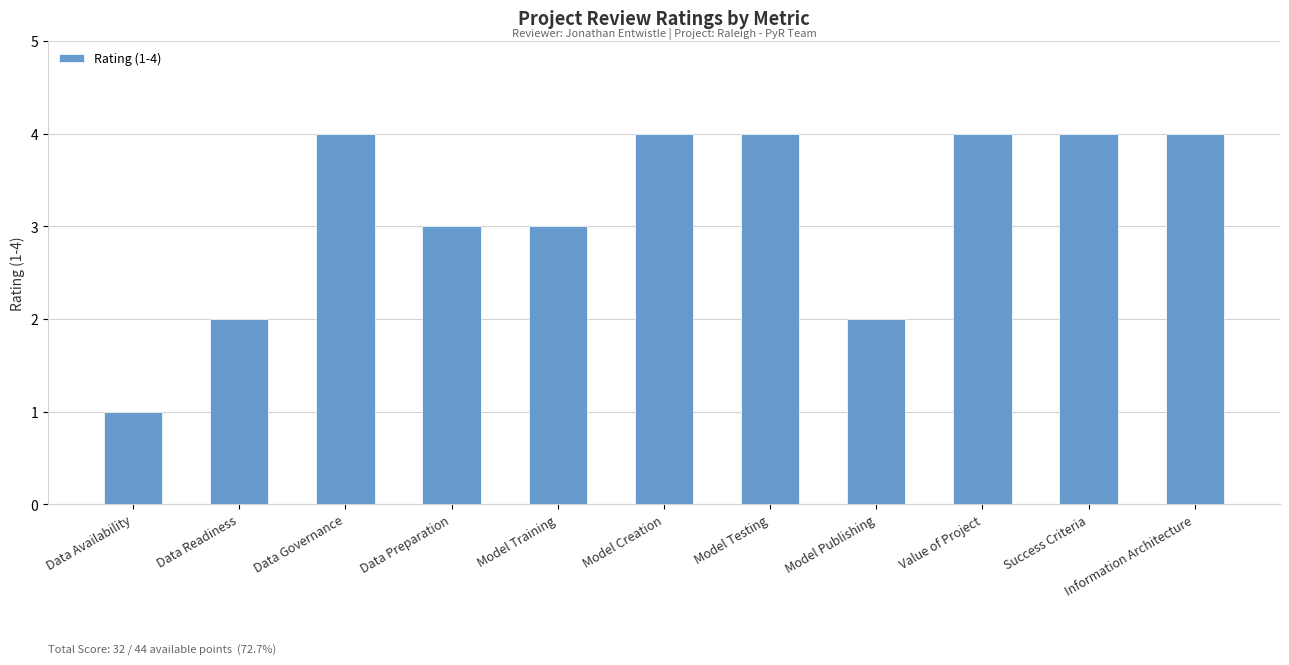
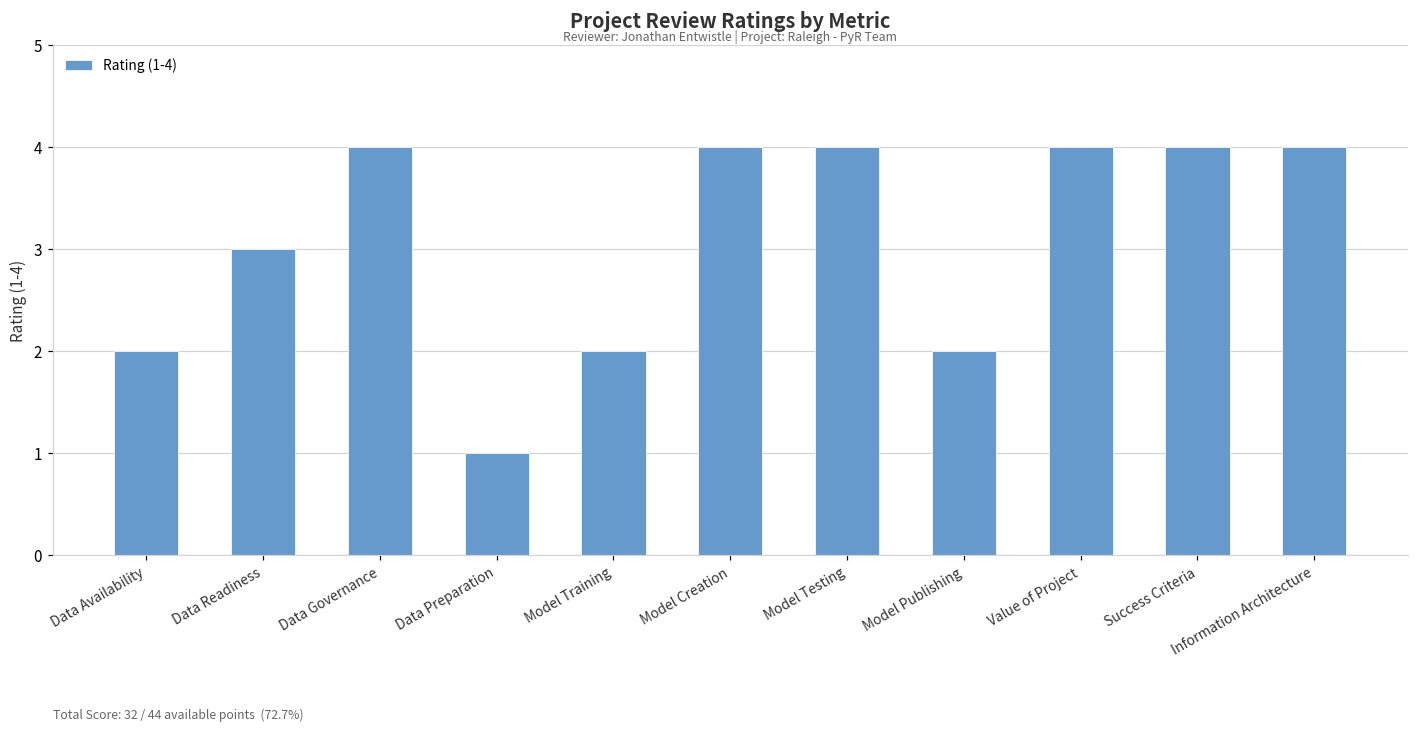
  {
-   "Data Availability": 1,
-   "Data Readiness": 2,
+   "Data Availability": 2,
+   "Data Readiness": 3,
    "Data Governance": 4,
-   "Data Preparation": 3,
-   "Model Training": 3,
+   "Data Preparation": 1,
+   "Model Training": 2,
    "Model Creation": 4,
    "Model Testing": 4,
    "Model Publishing": 2,
    "Value of Project": 4,
    "Success Criteria": 4,
    "Information Architecture": 4
  }
